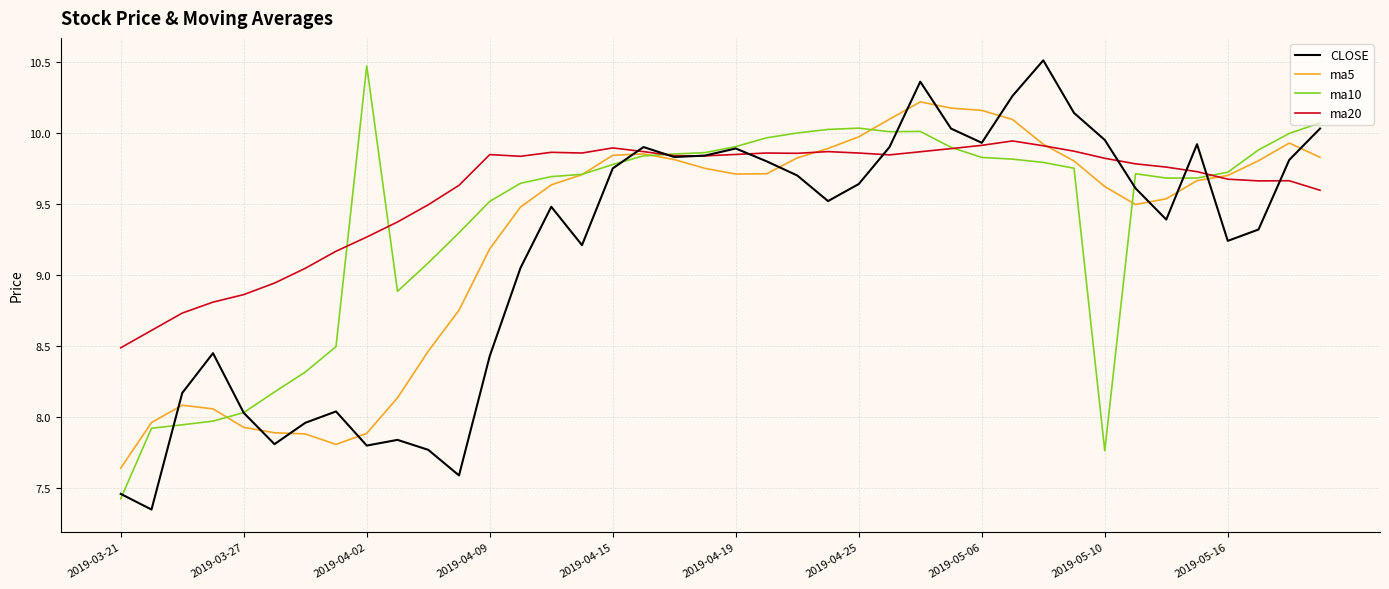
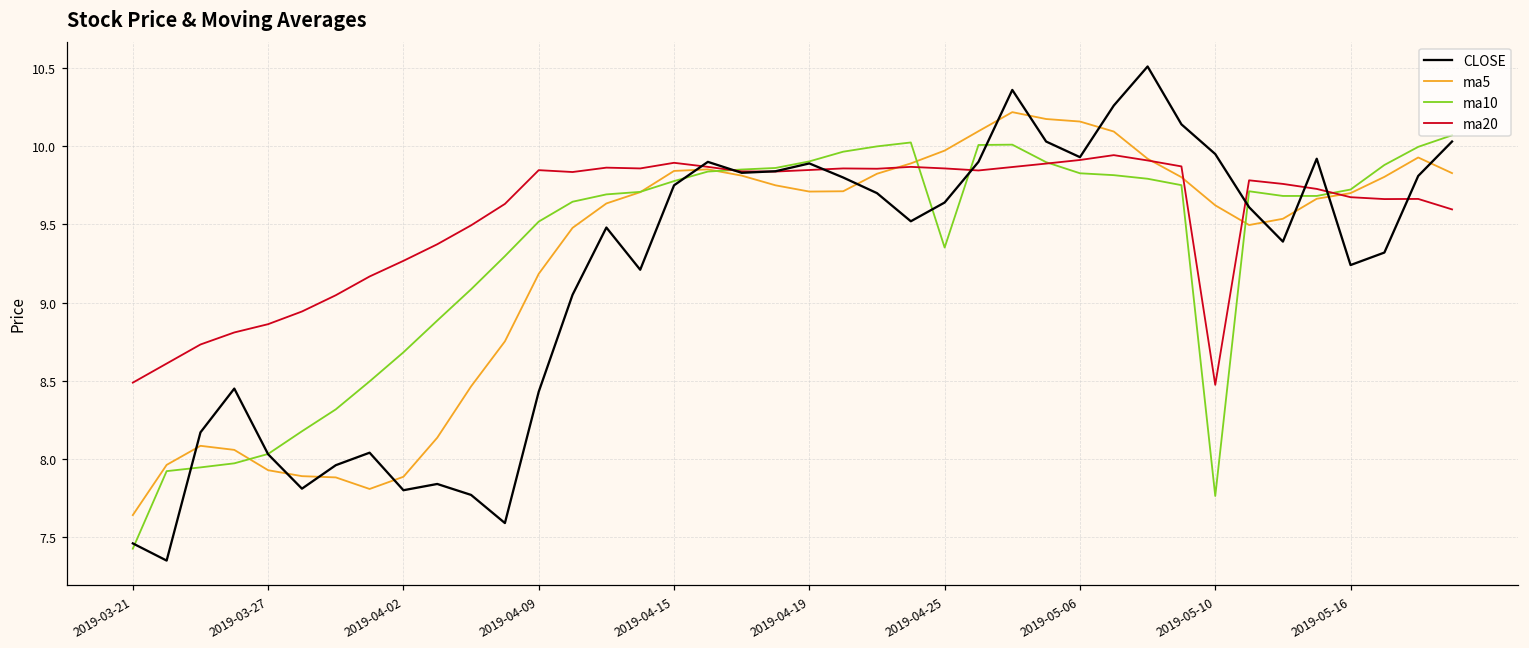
  {
    "CLOSE": {
      "2019-03-21": 7.46,
      "2019-04-02": 7.80,
      "2019-04-09": 8.43,
      "2019-04-15": 9.75,
      "2019-04-25": 9.64,
      "2019-05-06": 9.93,
      "2019-05-10": 9.95,
      "2019-05-16": 9.24
    },
    "ma5": {
      "2019-03-21": 7.64,
      "2019-03-27": 7.93,
      "2019-04-02": 7.89,
      "2019-04-09": 9.18,
      "2019-04-15": 9.84,
      "2019-04-19": 9.71,
      "2019-04-25": 9.97,
      "2019-05-06": 10.16,
      "2019-05-10": 9.62,
      "2019-05-16": 9.70
    },
    "ma10": {
      "2019-03-21": 7.43,
-     "2019-04-02": 10.47,
+     "2019-04-02": 8.68,
      "2019-04-09": 9.52,
      "2019-04-15": 9.78,
-     "2019-04-25": 10.03,
+     "2019-04-25": 9.35,
      "2019-05-06": 9.83,
      "2019-05-10": 7.76,
      "2019-05-16": 9.72
    },
    "ma20": {
      "2019-03-21": 8.49,
      "2019-03-27": 8.86,
      "2019-04-02": 9.27,
      "2019-04-09": 9.85,
      "2019-04-15": 9.89,
      "2019-04-19": 9.85,
      "2019-04-25": 9.86,
      "2019-05-06": 9.91,
-     "2019-05-10": 9.82,
+     "2019-05-10": 8.47,
      "2019-05-16": 9.67
    }
  }
